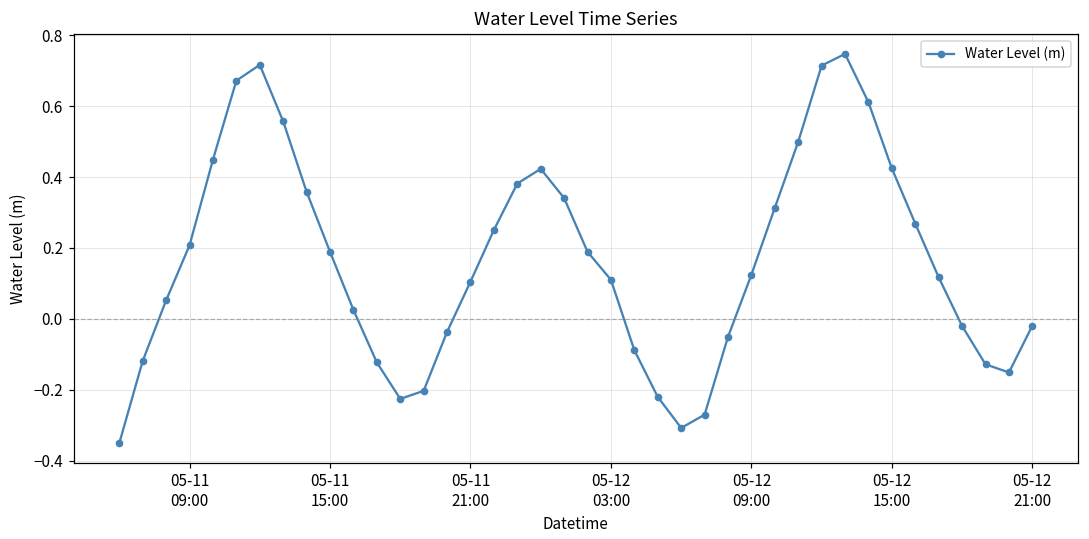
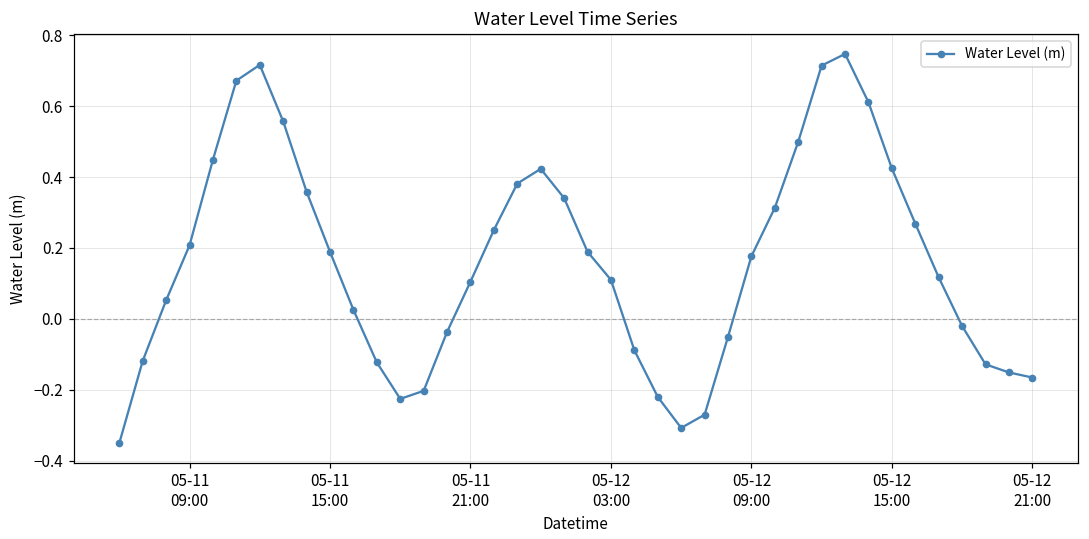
  {
    "05-11 09:00": 0.21,
    "05-11 15:00": 0.19,
    "05-11 21:00": 0.10,
    "05-12 03:00": 0.11,
-   "05-12 09:00": 0.12,
+   "05-12 09:00": 0.18,
    "05-12 15:00": 0.42,
-   "05-12 21:00": -0.02
+   "05-12 21:00": -0.17
  }
